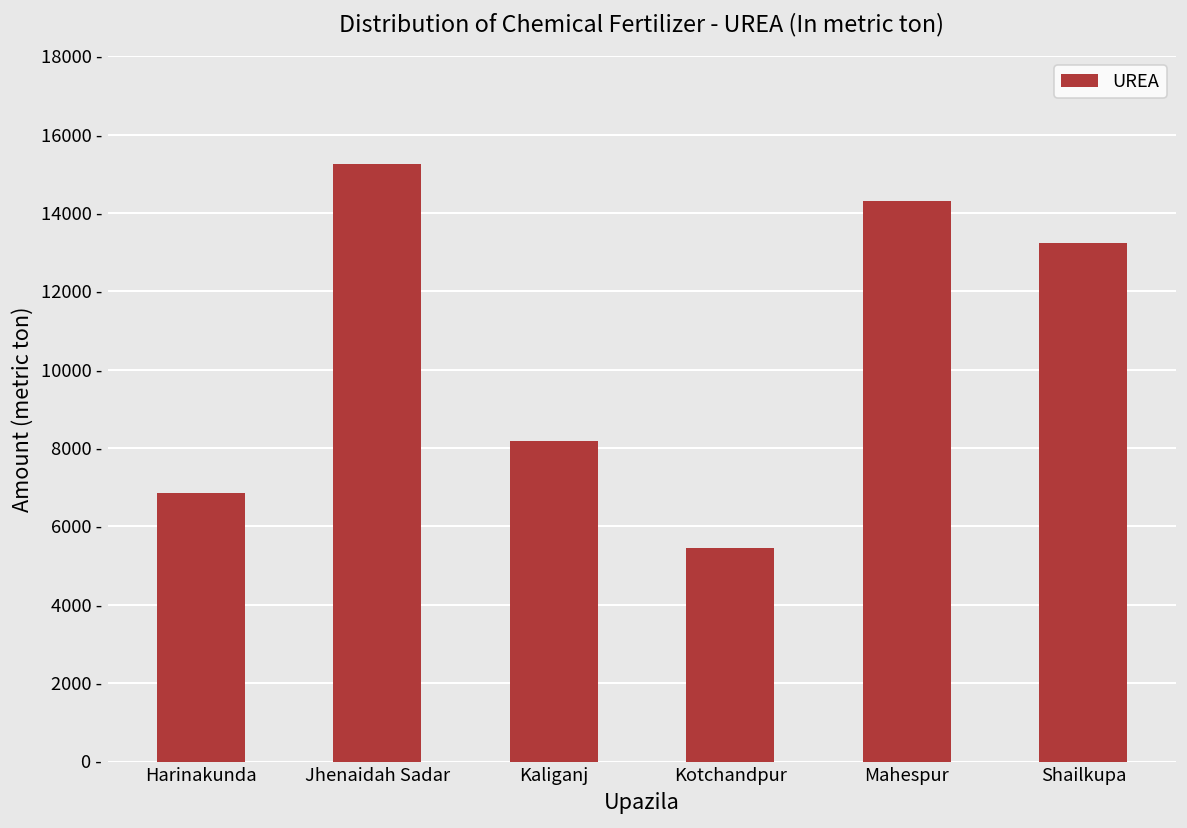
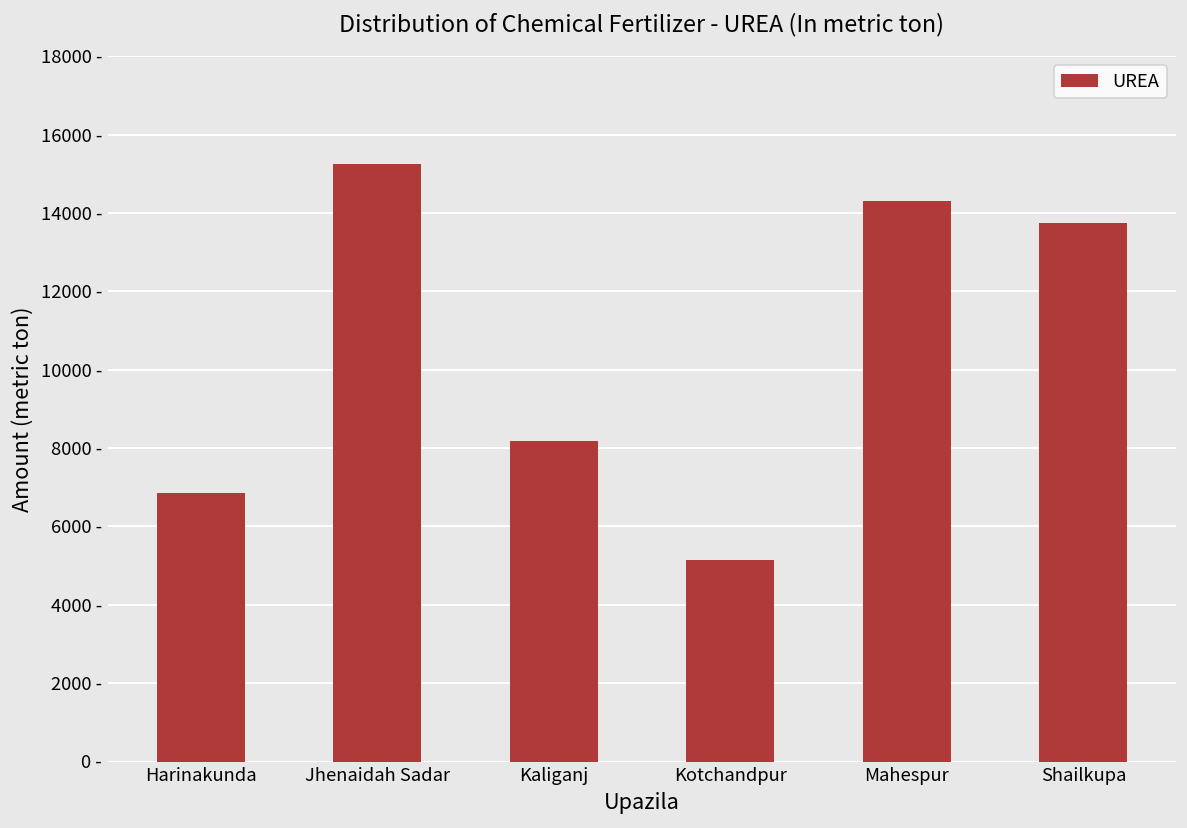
  {
    "Harinakunda": "6800 -",
    "Jhenaidah Sadar": "15200 -",
    "Kaliganj": "8200 -",
-   "Kotchandpur": "5500 -",
+   "Kotchandpur": "5100 -",
    "Mahespur": "14300 -",
-   "Shailkupa": "13200 -"
+   "Shailkupa": "13700 -"
  }
